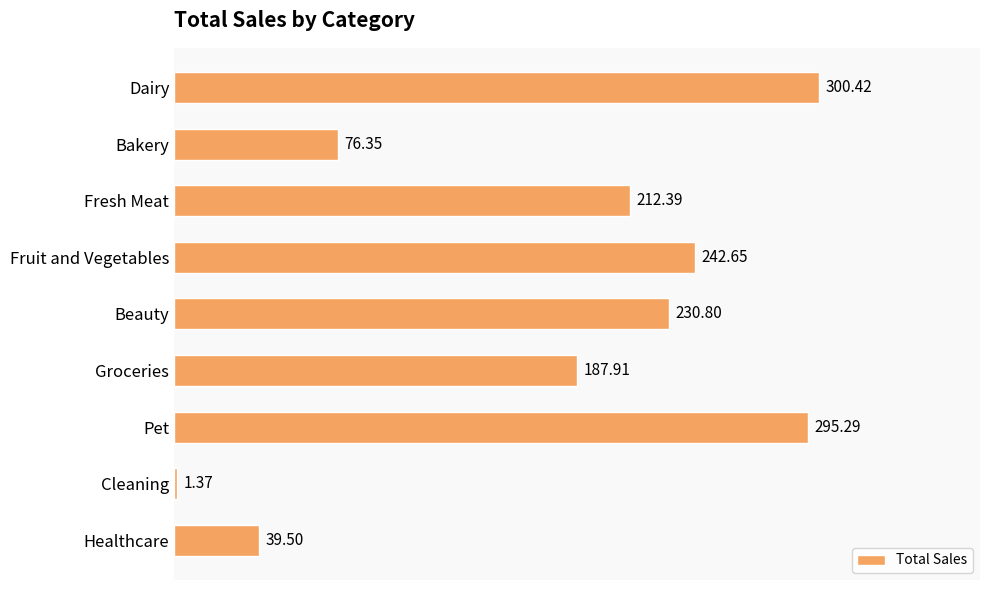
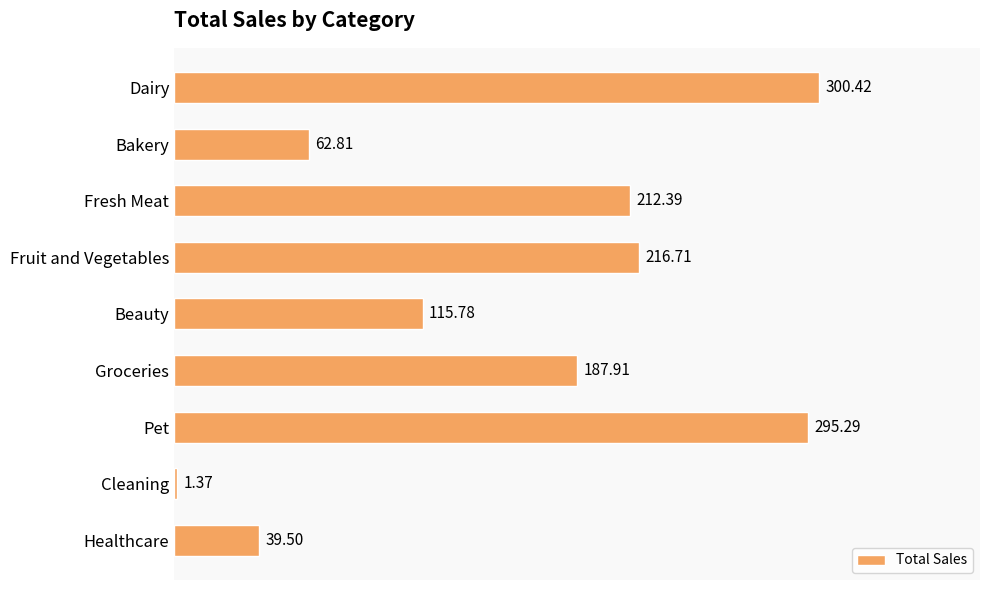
  {
    "Dairy": 300.42,
-   "Bakery": 76.35,
+   "Bakery": 62.81,
    "Fresh Meat": 212.39,
-   "Fruit and Vegetables": 242.65,
-   "Beauty": 230.80,
+   "Fruit and Vegetables": 216.71,
+   "Beauty": 115.78,
    "Groceries": 187.91,
    "Pet": 295.29,
    "Cleaning": 1.37,
    "Healthcare": 39.50
  }
